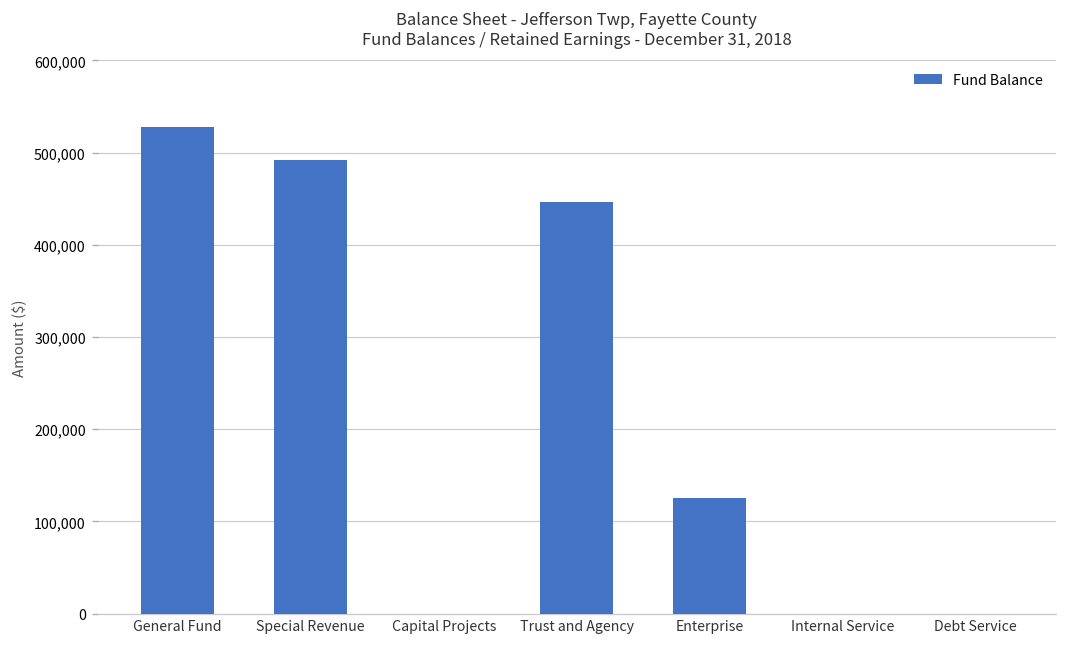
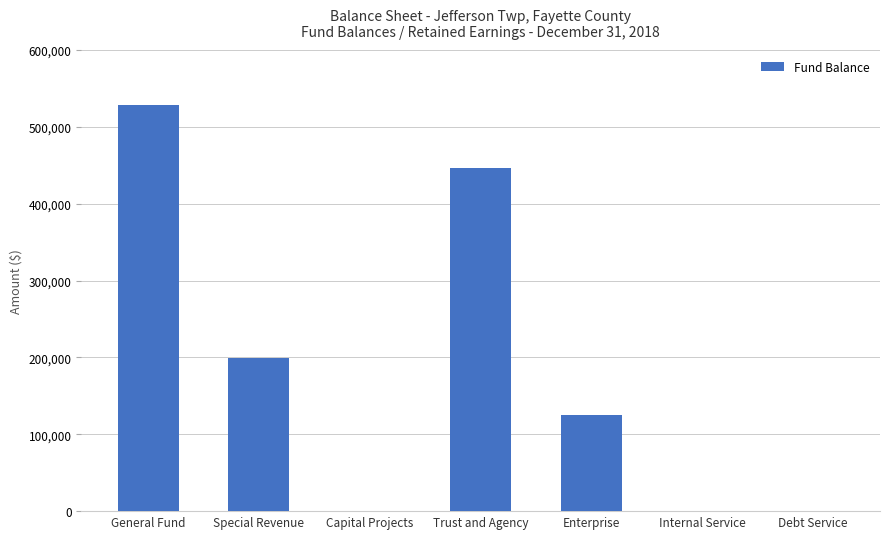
  {
    "General Fund": "530,000",
-   "Special Revenue": "490,000",
+   "Special Revenue": "200,000",
    "Capital Projects": "0",
    "Trust and Agency": "450,000",
    "Enterprise": "130,000",
    "Internal Service": "0",
    "Debt Service": "0"
  }
